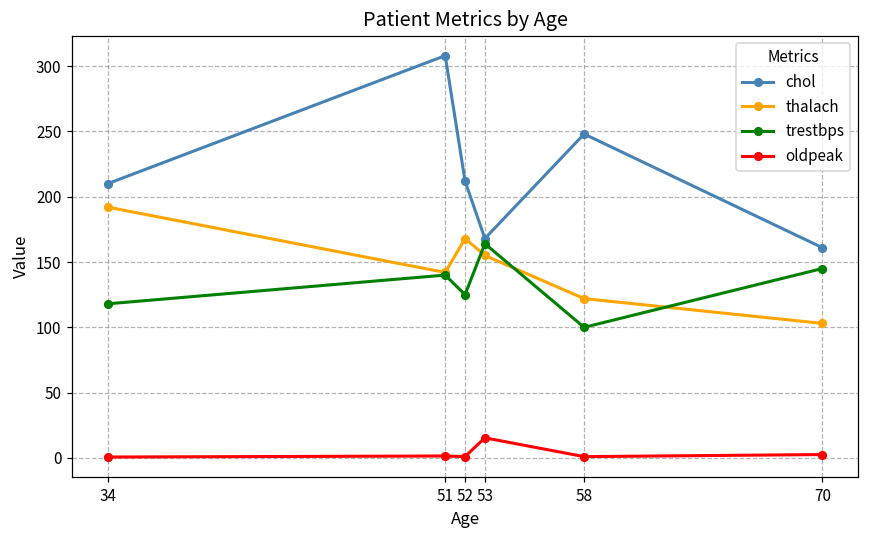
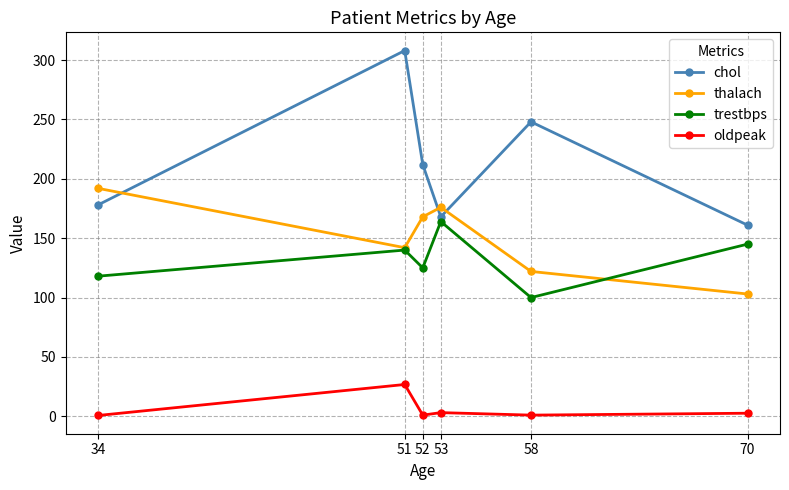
  {
    "chol": {
-     "34": 210,
+     "34": 178,
      "51": 308,
      "52": 212,
      "53": 168,
      "58": 248,
      "70": 161
    },
    "thalach": {
      "34": 192,
      "52": 168,
-     "53": 155,
+     "53": 176,
      "58": 122,
      "70": 103
    },
    "trestbps": {
      "34": 118,
      "52": 125,
      "53": 164,
      "58": 100,
      "70": 145
    },
    "oldpeak": {
      "34": 1,
-     "51": 2,
+     "51": 27,
      "52": 1,
-     "53": 15,
+     "53": 3,
      "58": 1,
      "70": 3
    }
  }
